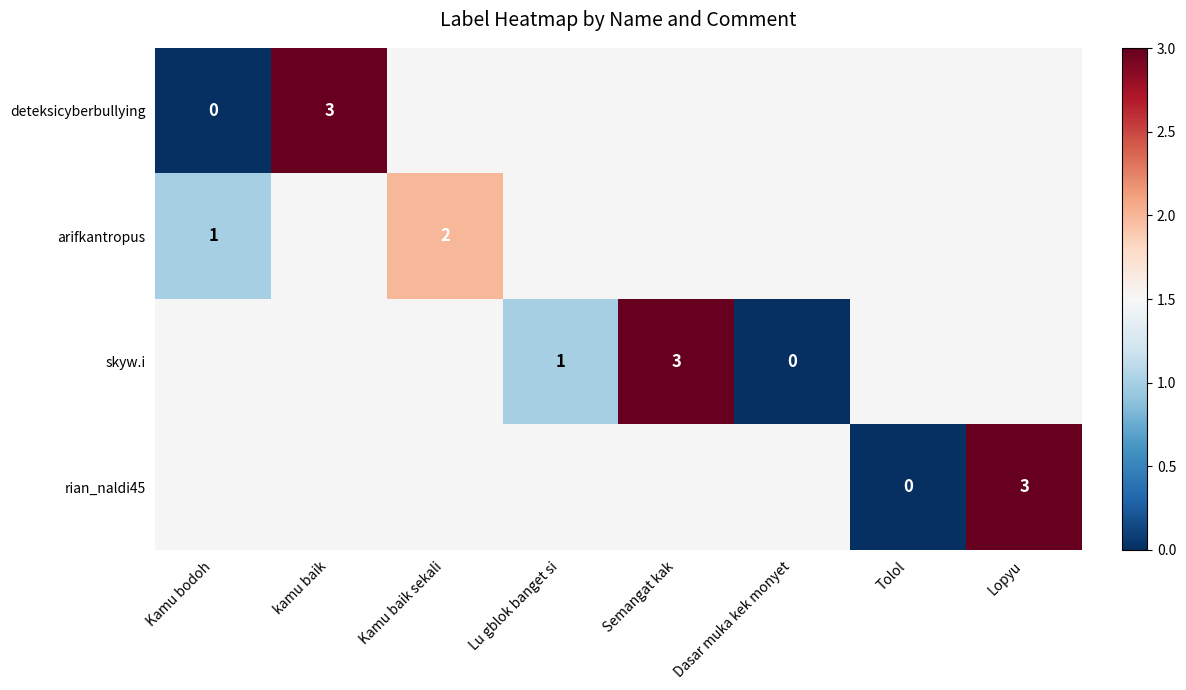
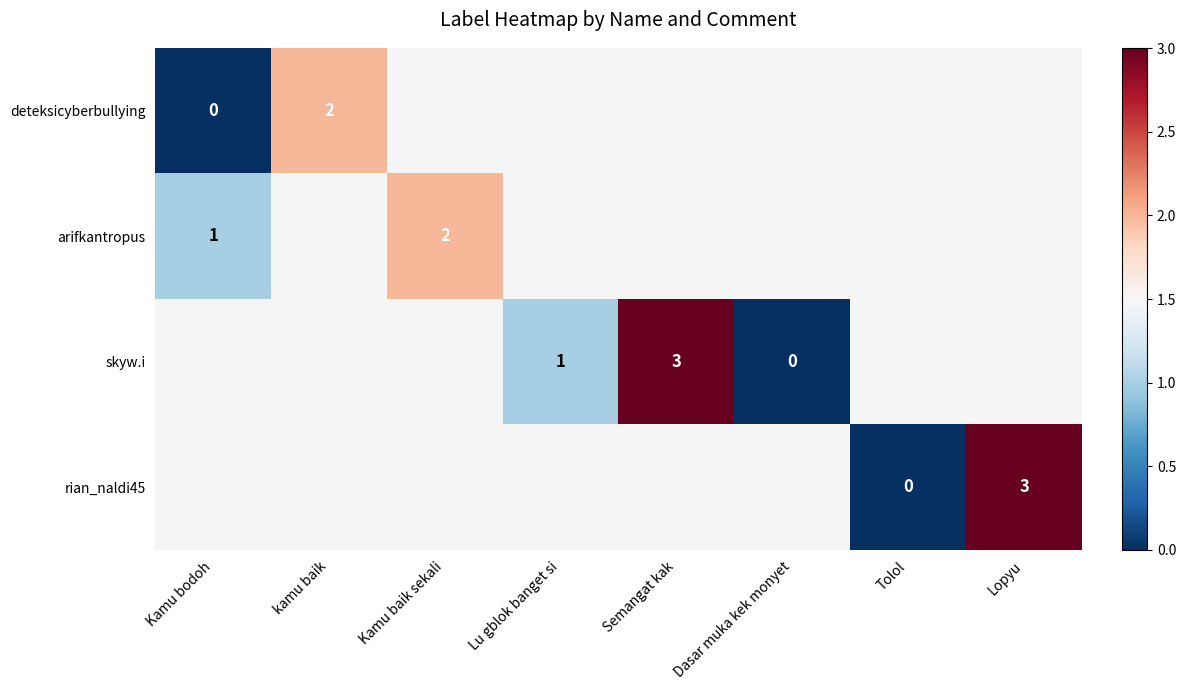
  {
    "deteksicyberbullying": {
      "Kamu bodoh": 0,
-     "kamu baik": 3
+     "kamu baik": 2
    },
    "arifkantropus": {
      "Kamu bodoh": 1,
      "Kamu baik sekali": 2
    },
    "skyw.i": {
      "Lu gblok banget si": 1,
      "Semangat kak": 3,
      "Dasar muka kek monyet": 0
    },
    "rian_naldi45": {
      "Tolol": 0,
      "Lopyu": 3
    }
  }
